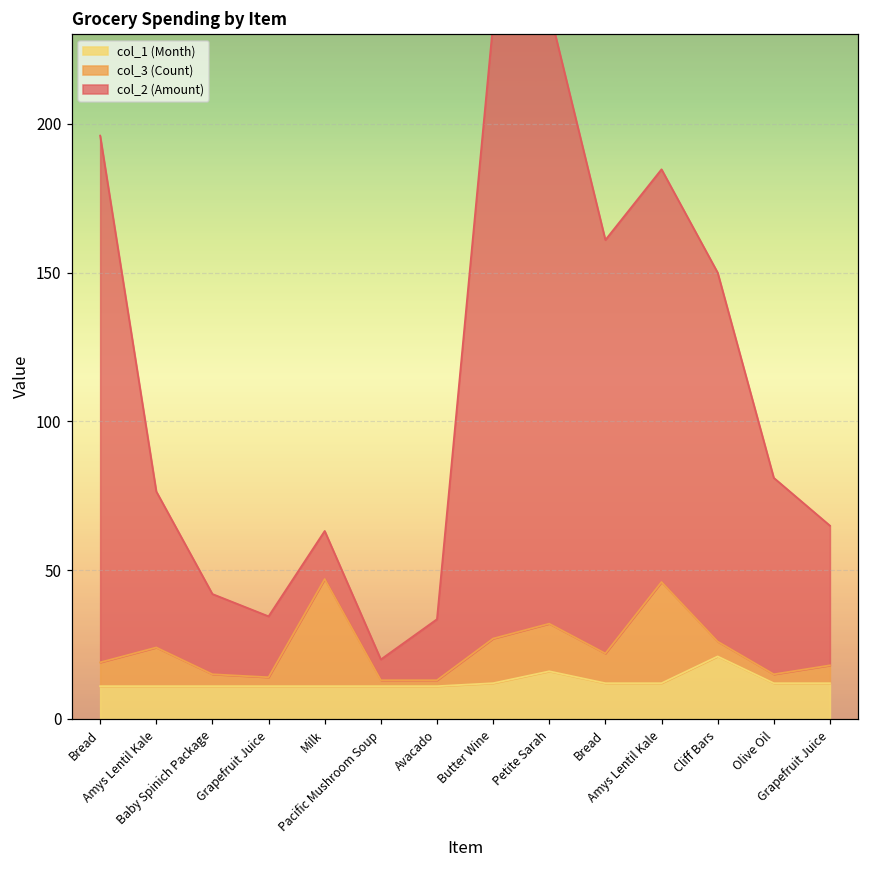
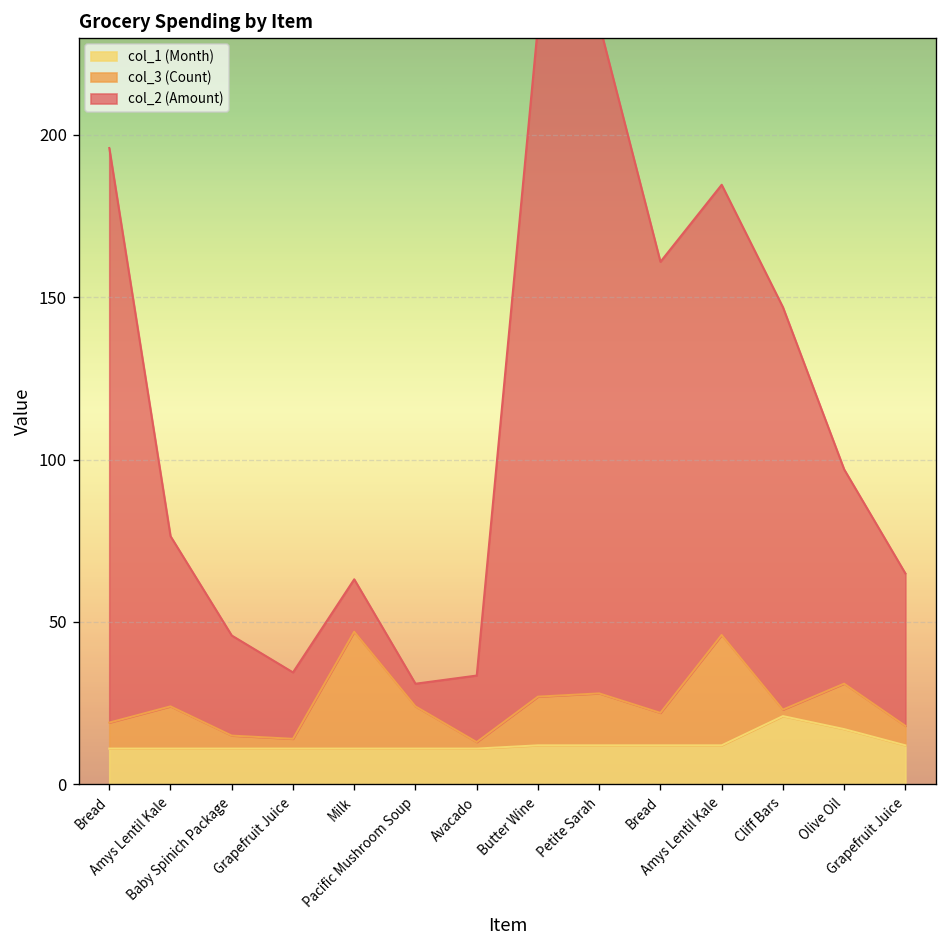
  {
    "col_1 (Month)": {
      "Baby Spinich Package": 11,
      "Milk": 11,
      "Pacific Mushroom Soup": 11,
      "Avacado": 11,
      "Butter Wine": 12,
-     "Petite Sarah": 16,
+     "Petite Sarah": 12,
      "Cliff Bars": 21,
-     "Olive Oil": 12
+     "Olive Oil": 17
    },
    "col_3 (Count)": {
      "Baby Spinich Package": 4,
      "Milk": 36,
-     "Pacific Mushroom Soup": 2,
+     "Pacific Mushroom Soup": 13,
      "Avacado": 2,
      "Butter Wine": 15,
      "Petite Sarah": 16,
-     "Cliff Bars": 5,
-     "Olive Oil": 3
+     "Cliff Bars": 2,
+     "Olive Oil": 14
    },
    "col_2 (Amount)": {
-     "Baby Spinich Package": 27,
+     "Baby Spinich Package": 31,
      "Milk": 16,
      "Pacific Mushroom Soup": 7,
      "Avacado": 21,
      "Cliff Bars": 124,
      "Olive Oil": 66
    }
  }
